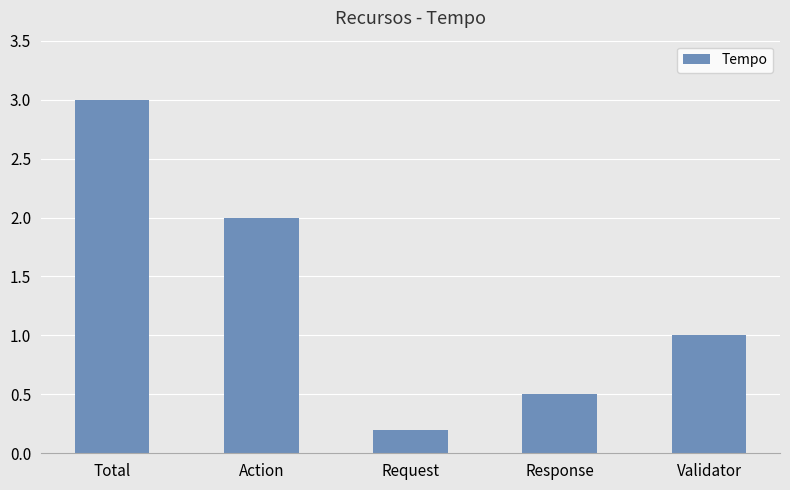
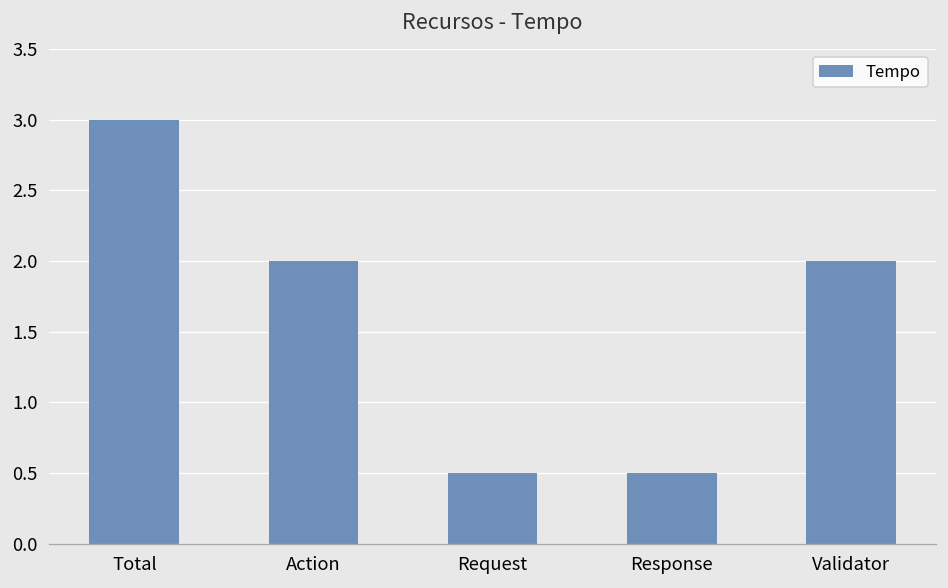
  {
    "Total": 3.0,
    "Action": 2.0,
-   "Request": 0.2,
+   "Request": 0.5,
    "Response": 0.5,
-   "Validator": 1
+   "Validator": 2
  }
